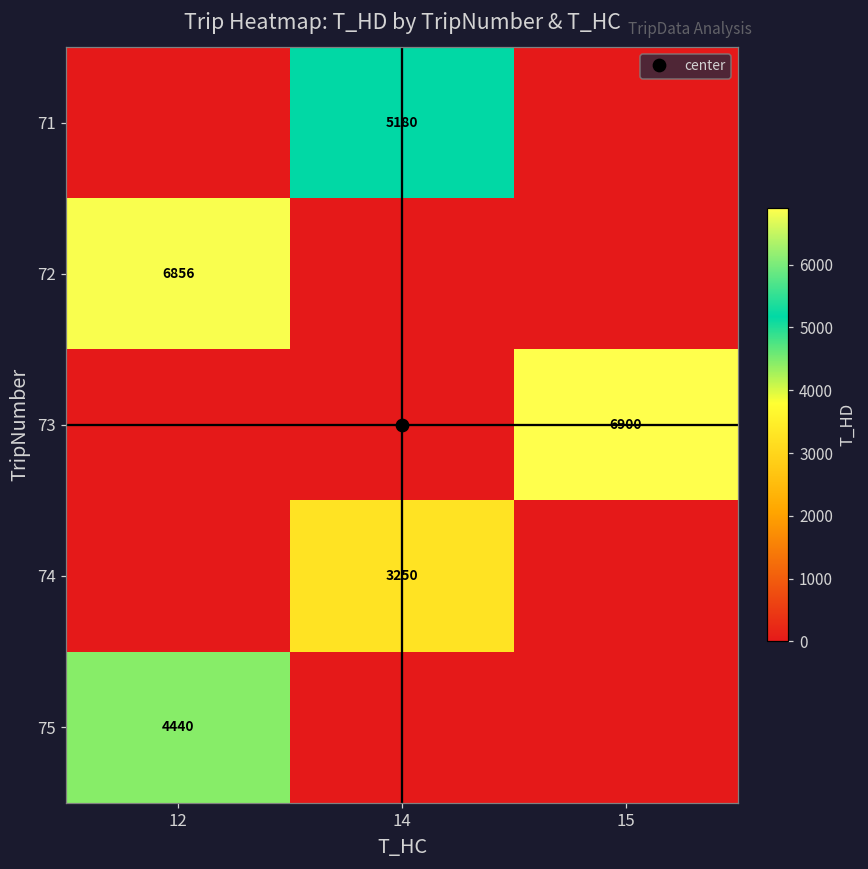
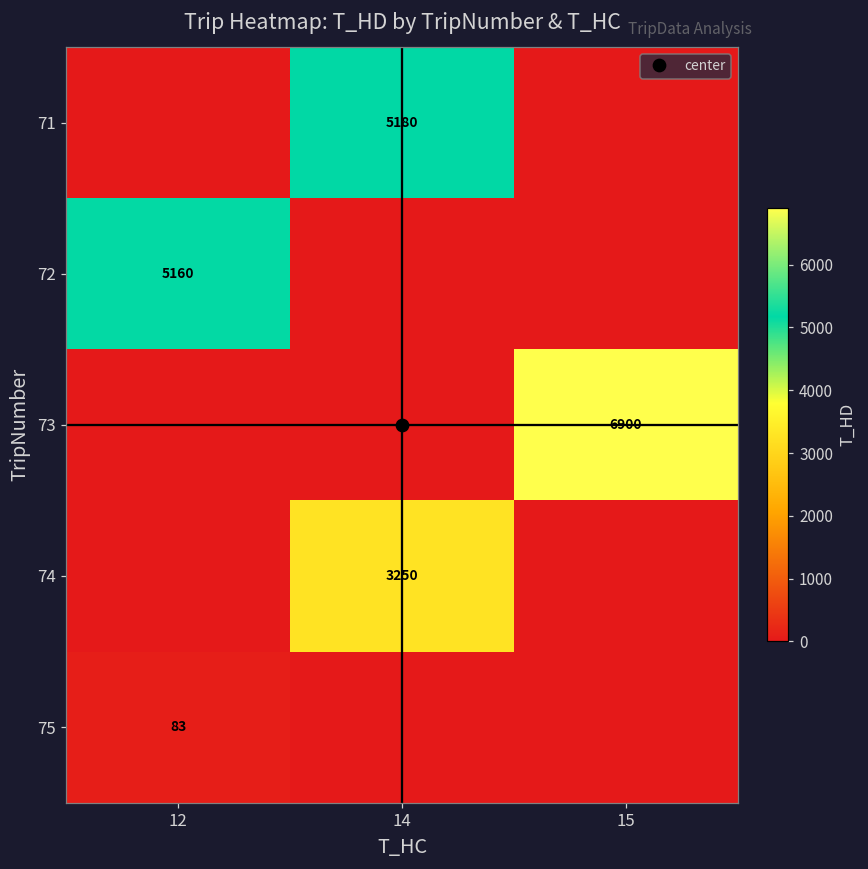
  {
    "71": {
      "14": 5180
    },
    "72": {
-     "12": 6856
+     "12": 5160
    },
    "73": {
      "15": 6900
    },
    "74": {
      "14": 3250
    },
    "75": {
-     "12": 4440
+     "12": 83
    }
  }
